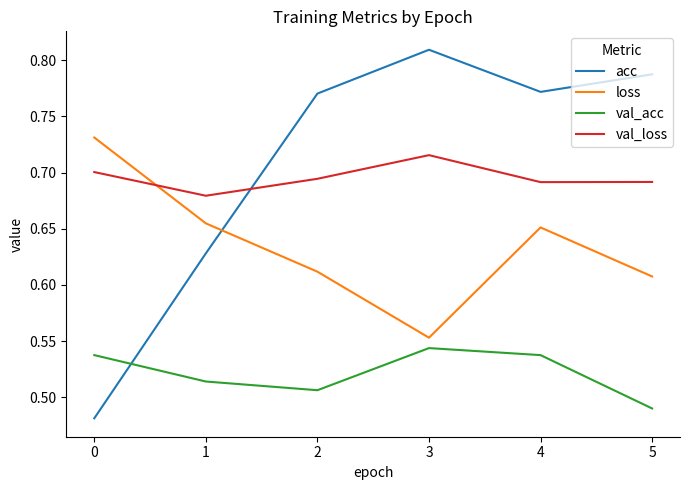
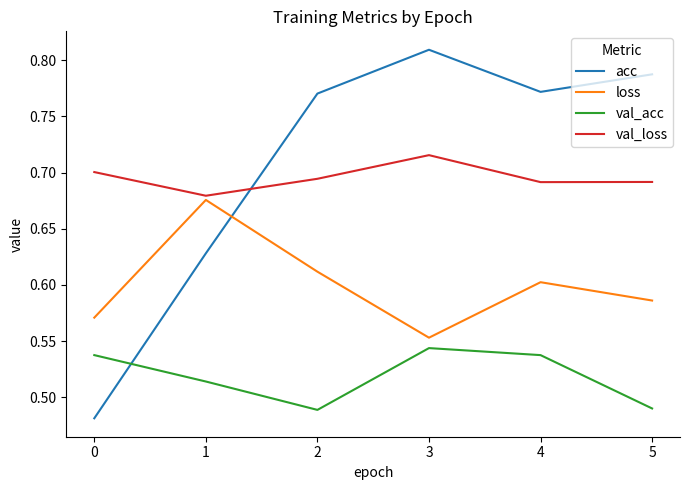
  {
    "acc": {
      "0": 0.481,
      "1": 0.628,
      "2": 0.770,
      "3": 0.809,
      "4": 0.772
    },
    "loss": {
-     "0": 0.731,
-     "1": 0.655,
+     "0": 0.571,
+     "1": 0.676,
      "2": 0.612,
      "3": 0.553,
-     "4": 0.651,
-     "5": 0.608
+     "4": 0.602,
+     "5": 0.586
    },
    "val_acc": {
      "0": 0.538,
      "1": 0.514,
-     "2": 0.506,
+     "2": 0.489,
      "3": 0.544,
      "4": 0.538,
      "5": 0.490
    },
    "val_loss": {
      "0": 0.700,
      "1": 0.679,
      "2": 0.694,
      "3": 0.716,
      "4": 0.692,
      "5": 0.692
    }
  }
